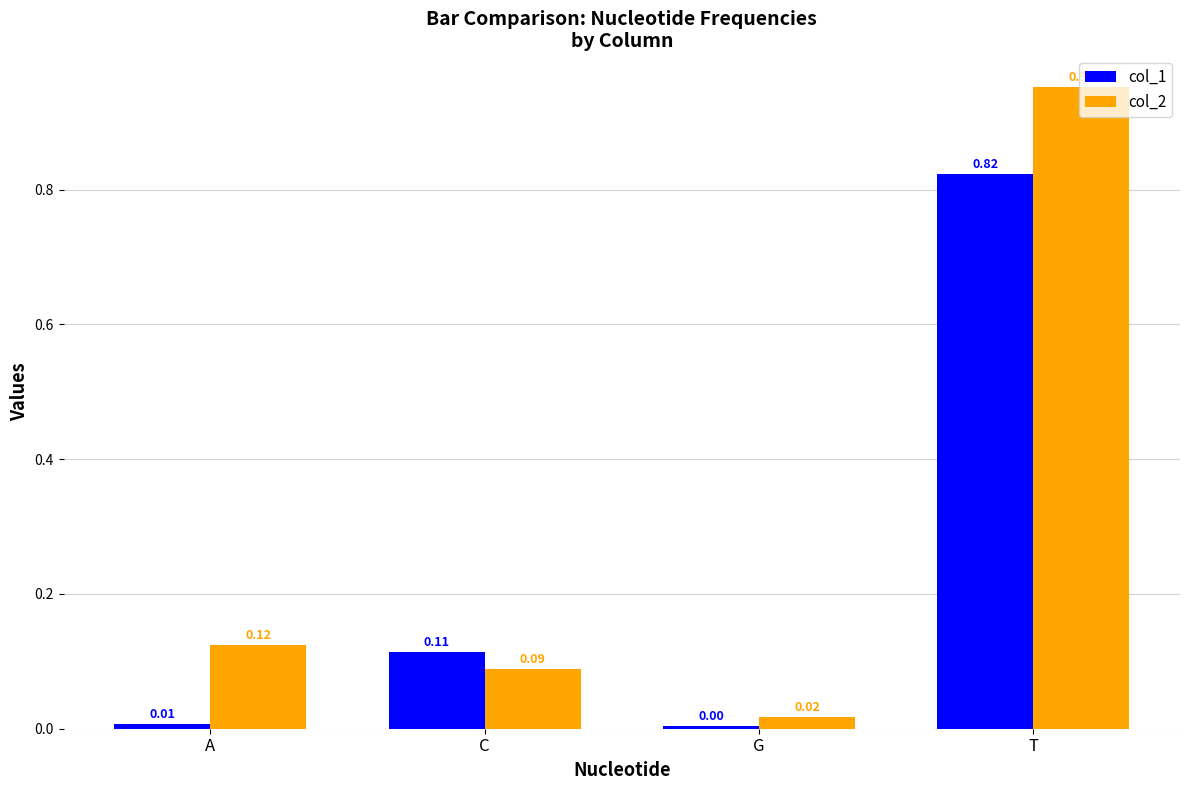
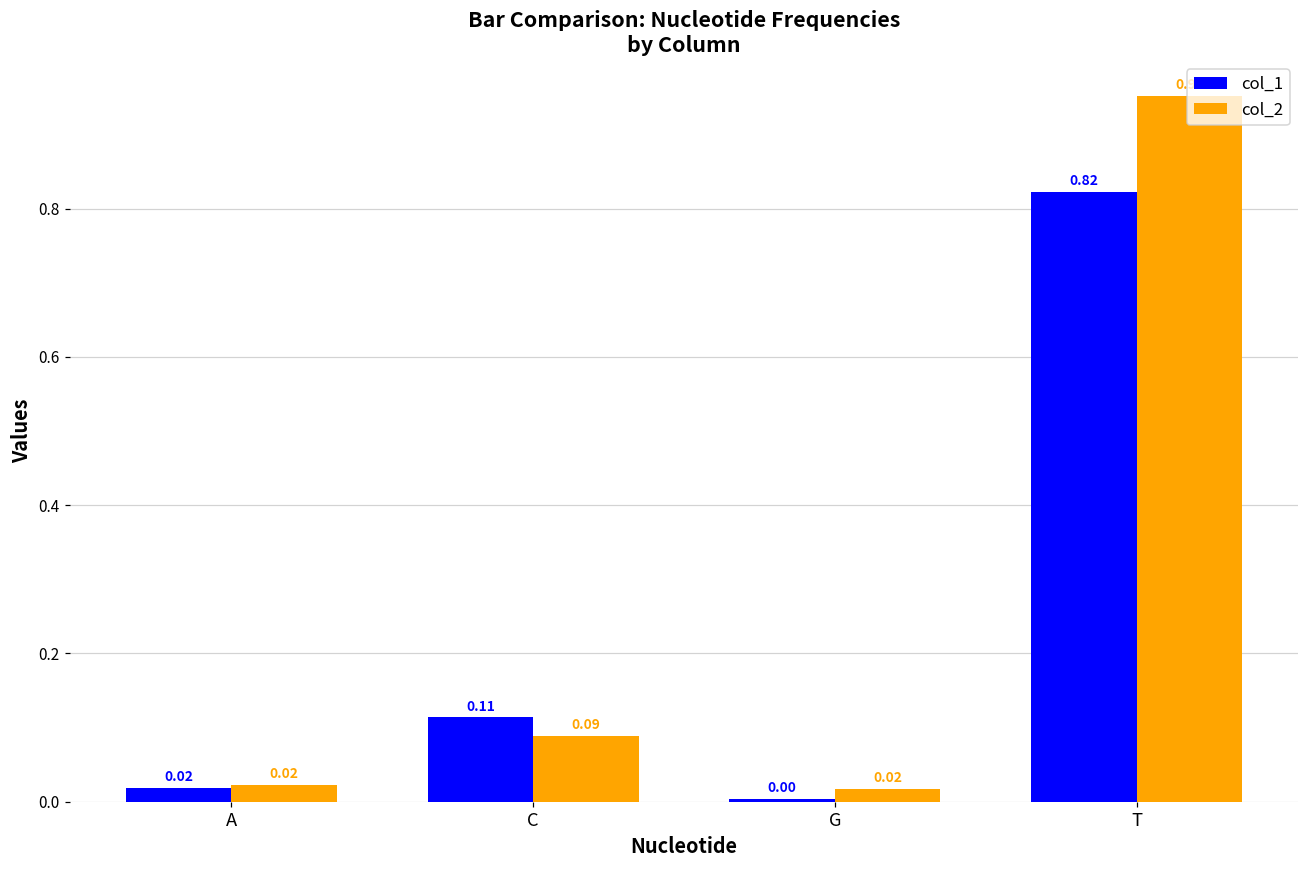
  {
    "col_1": {
-     "A": 0.01,
+     "A": 0.02,
      "C": 0.11,
      "G": 0.00,
      "T": 0.82
    },
    "col_2": {
-     "A": 0.12,
+     "A": 0.02,
      "C": 0.09,
      "G": 0.02
    }
  }
